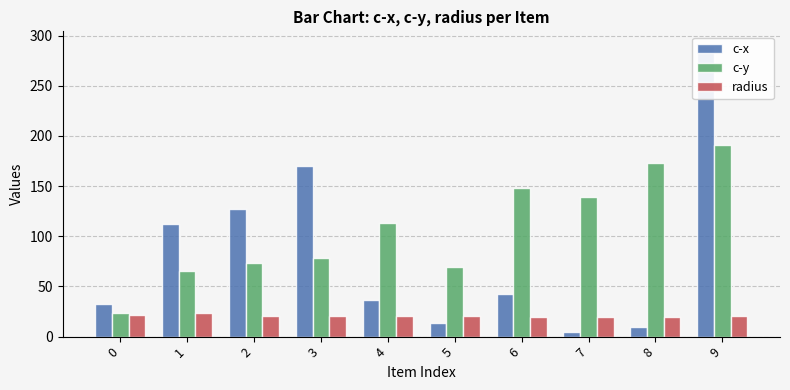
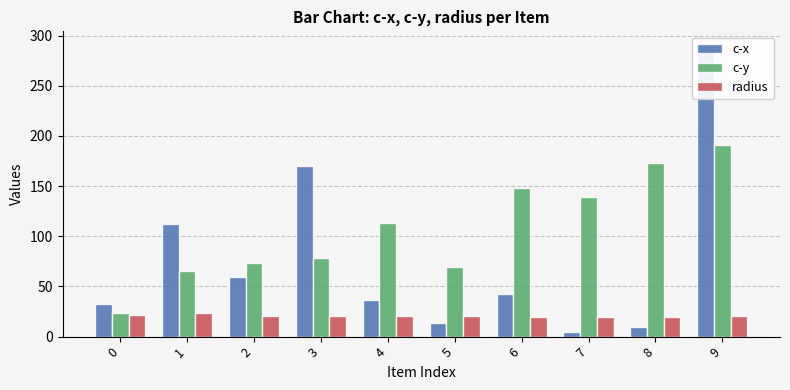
  {
    "c-x": {
      "0": 33,
      "1": 112,
-     "2": 127,
+     "2": 59,
      "3": 170,
      "4": 36,
      "5": 14,
      "6": 43,
      "7": 5,
      "8": 9
    },
    "c-y": {
      "0": 23,
      "1": 65,
      "2": 73,
      "3": 78,
      "4": 114,
      "5": 70,
      "6": 148,
      "7": 139,
      "8": 173,
      "9": 191
    },
    "radius": {
      "0": 22,
      "1": 24,
      "2": 21,
      "3": 21,
      "4": 21,
      "5": 21,
      "6": 20,
      "7": 20,
      "8": 20,
      "9": 21
    }
  }
